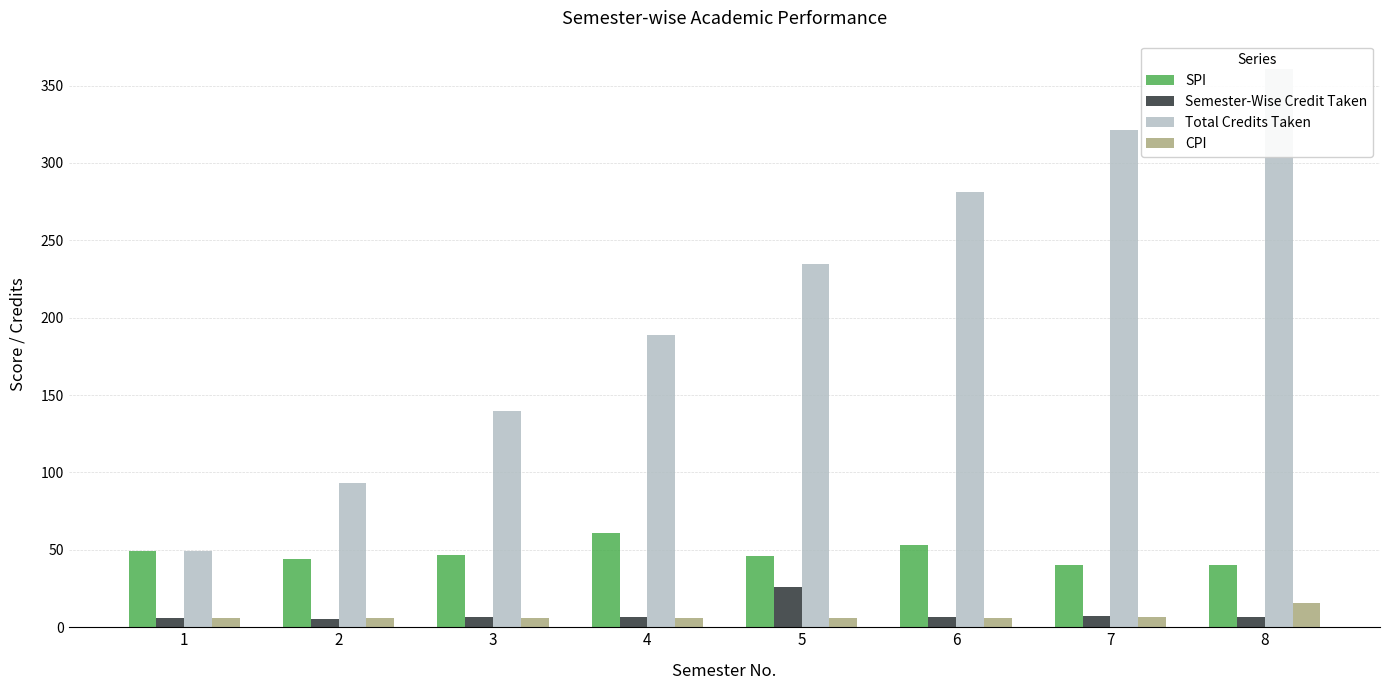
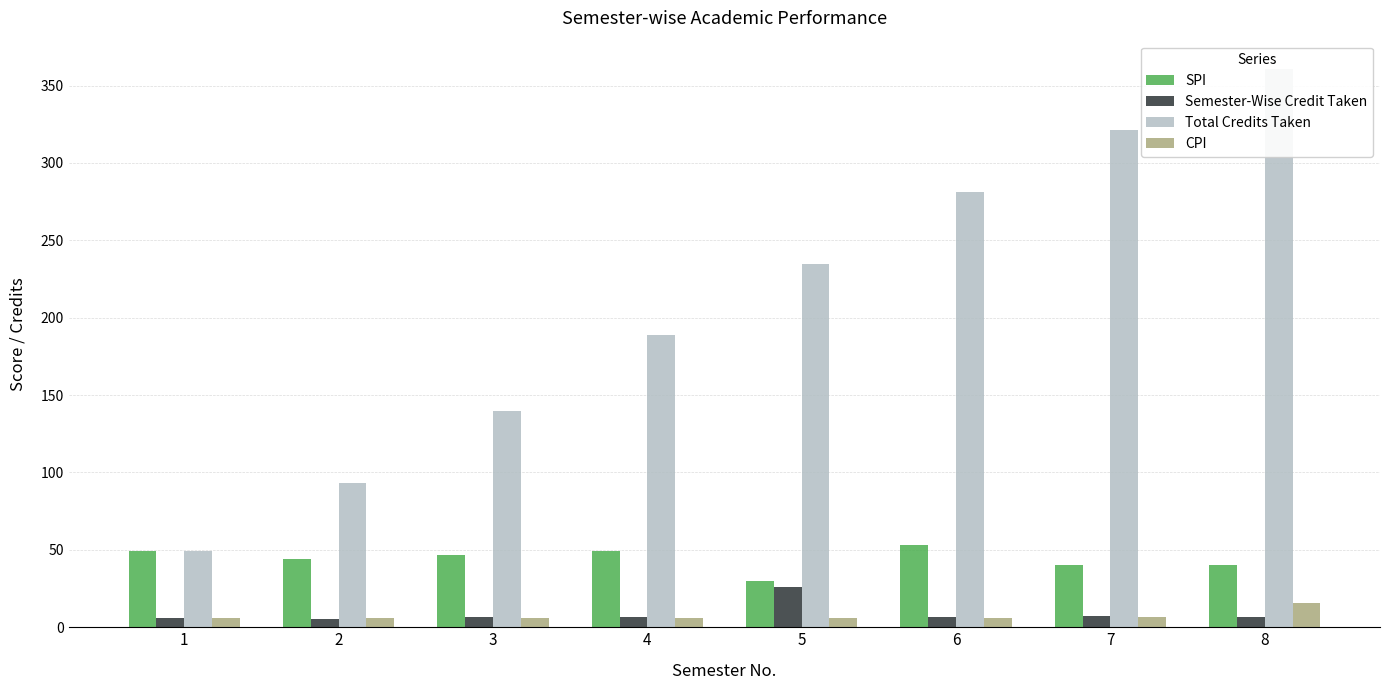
  {
    "SPI": {
      "1": 49,
      "2": 44,
      "3": 47,
-     "4": 61,
-     "5": 46,
+     "4": 49,
+     "5": 30,
      "6": 53,
      "7": 40,
      "8": 40
    },
    "Semester-Wise Credit Taken": {
      "1": 6,
      "2": 6,
      "3": 6,
      "4": 7,
      "5": 26,
      "6": 6,
      "7": 7,
      "8": 7
    },
    "Total Credits Taken": {
      "1": 49,
      "2": 93,
      "3": 140,
      "4": 189,
      "5": 235,
      "6": 281,
      "7": 321
    },
    "CPI": {
      "1": 6,
      "2": 6,
      "3": 6,
      "4": 6,
      "5": 6,
      "6": 6,
      "7": 6,
      "8": 16
    }
  }
